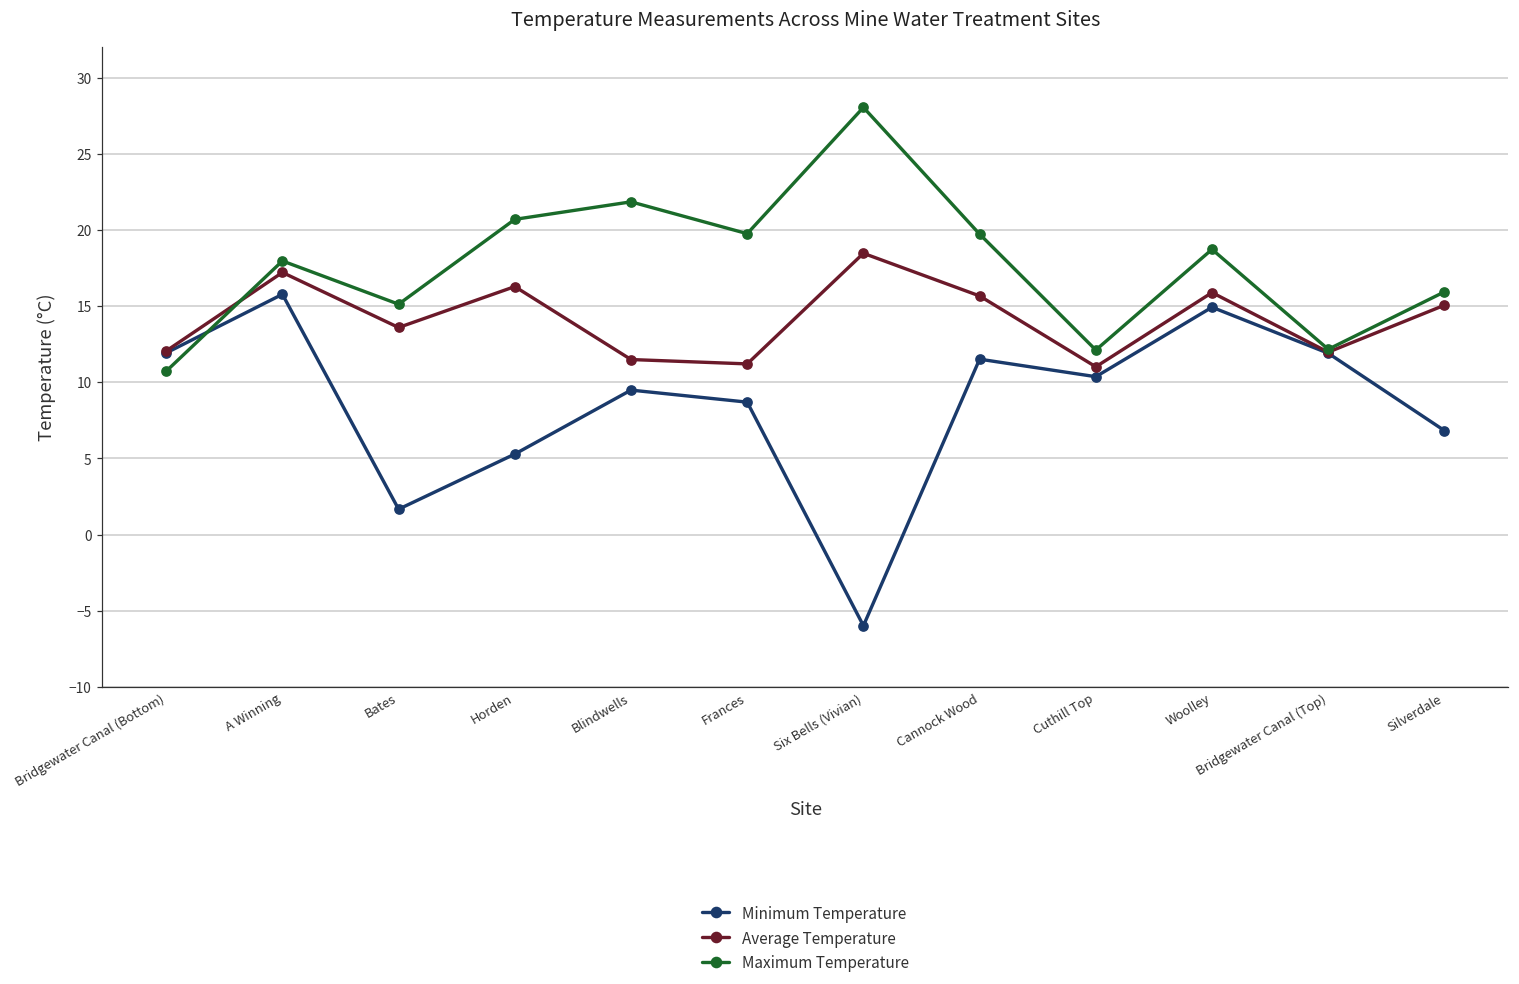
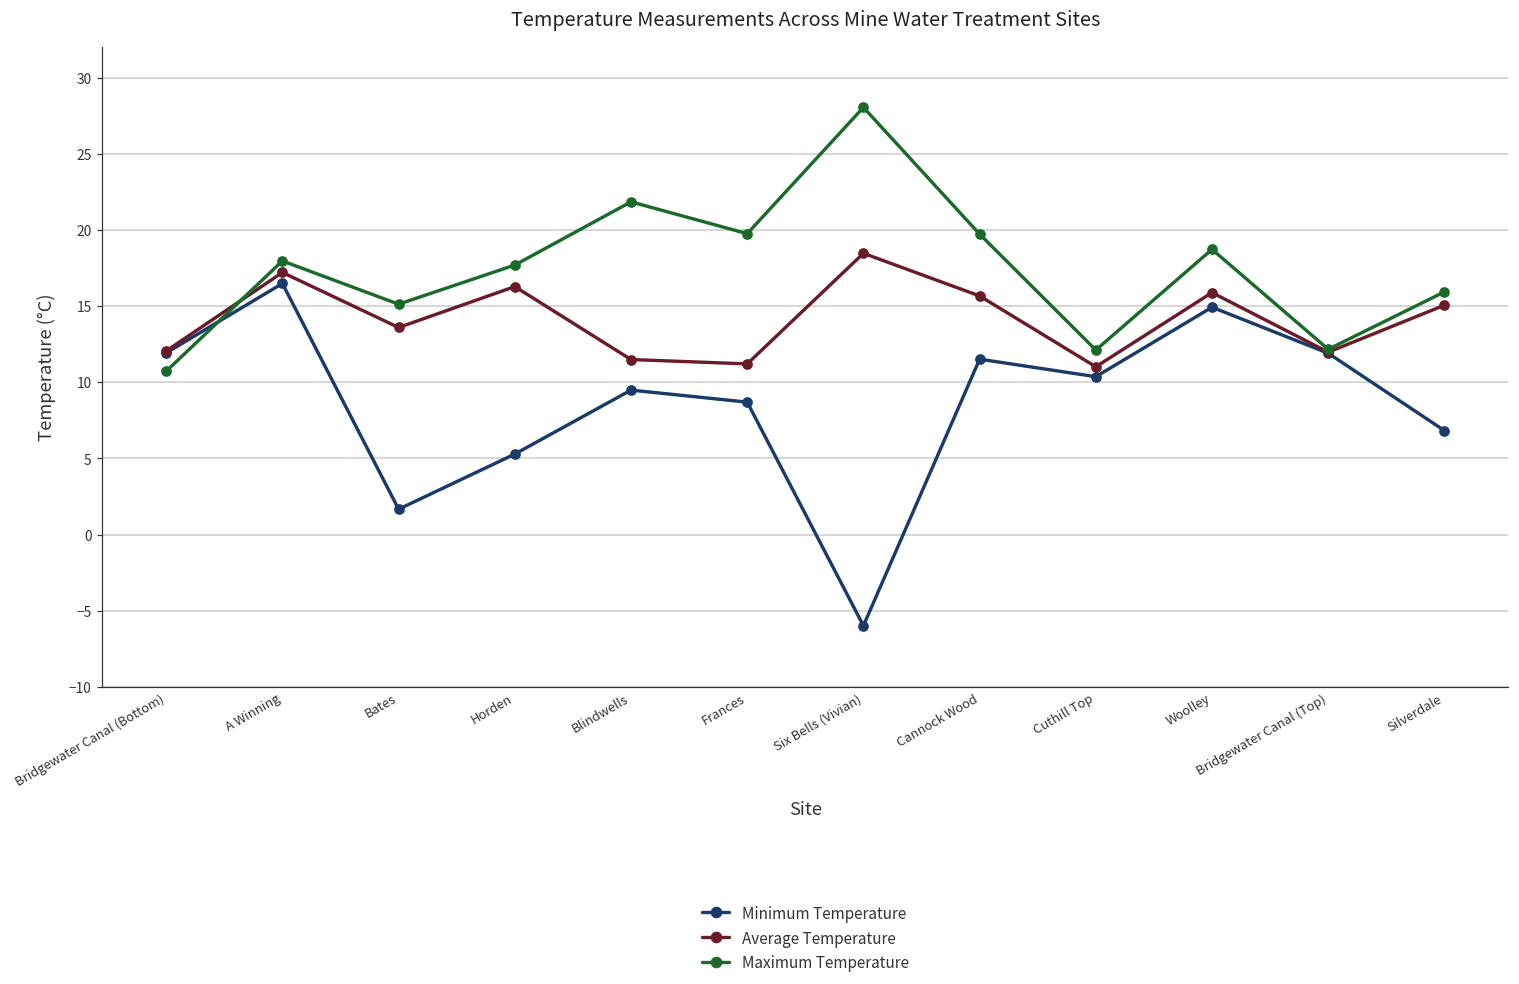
  {
    "Minimum Temperature": {
-     "A Winning": 15.8,
+     "A Winning": 16.5,
      "Bates": 1.7,
      "Horden": 5.3,
      "Blindwells": 9.5,
      "Frances": 8.7,
      "Six Bells (Vivian)": -6.0,
      "Cannock Wood": 11.5,
      "Cuthill Top": 10.4,
      "Woolley": 14.9,
      "Silverdale": 6.8
    },
    "Average Temperature": {
      "A Winning": 17.2,
      "Bates": 13.6,
      "Horden": 16.3,
      "Blindwells": 11.5,
      "Frances": 11.2,
      "Six Bells (Vivian)": 18.5,
      "Cannock Wood": 15.7,
      "Cuthill Top": 11.0,
      "Woolley": 15.9,
      "Silverdale": 15.1
    },
    "Maximum Temperature": {
      "Bridgewater Canal (Bottom)": 10.7,
      "A Winning": 18.0,
      "Bates": 15.1,
-     "Horden": 20.7,
+     "Horden": 17.7,
      "Blindwells": 21.9,
      "Frances": 19.8,
      "Six Bells (Vivian)": 28.1,
      "Cannock Wood": 19.7,
      "Cuthill Top": 12.1,
      "Woolley": 18.7,
      "Bridgewater Canal (Top)": 12.2,
      "Silverdale": 15.9
    }
  }
